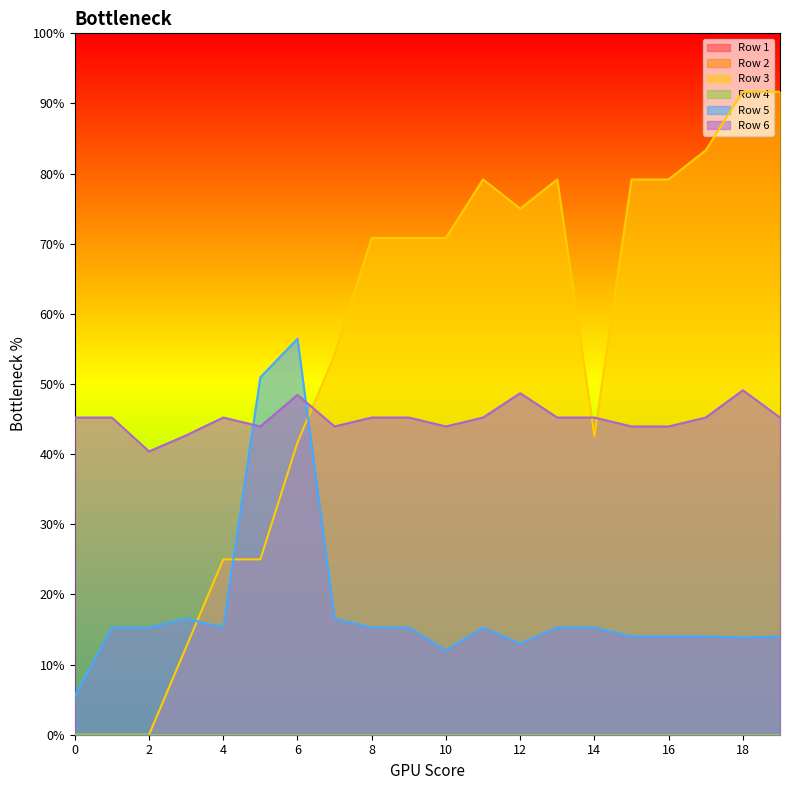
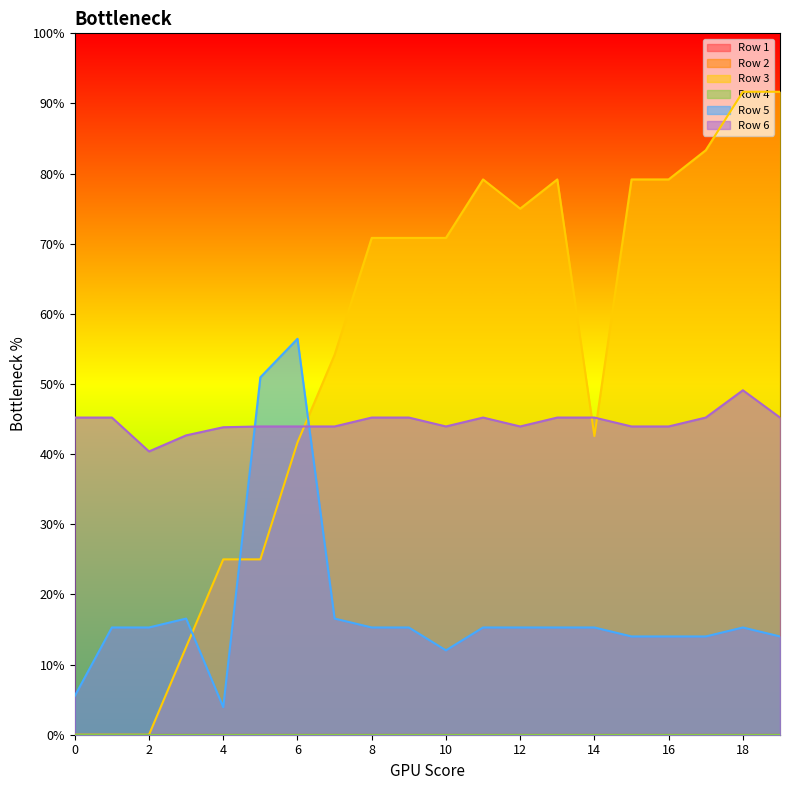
  {
    "Row 4": {
      "4": "0%",
      "6": "0%",
      "8": "0%",
      "10": "0%",
      "12": "0%",
      "14": "0%",
      "16": "0%",
      "18": "0%"
    },
    "Row 3": {
      "4": "25%",
      "6": "42%",
      "8": "71%",
      "10": "71%",
      "12": "75%",
      "14": "43%",
      "16": "79%"
    },
    "Row 5": {
      "0": "6%",
      "2": "15%",
-     "4": "15%",
+     "4": "4%",
      "6": "56%",
      "8": "15%",
      "10": "12%",
-     "12": "13%",
+     "12": "15%",
      "14": "15%",
      "16": "14%",
-     "18": "14%"
+     "18": "15%"
    },
    "Row 6": {
      "0": "45%",
      "2": "40%",
-     "4": "45%",
-     "6": "48%",
+     "4": "44%",
+     "6": "44%",
      "8": "45%",
      "10": "44%",
-     "12": "49%",
+     "12": "44%",
      "14": "45%",
      "16": "44%",
      "18": "49%"
    }
  }
